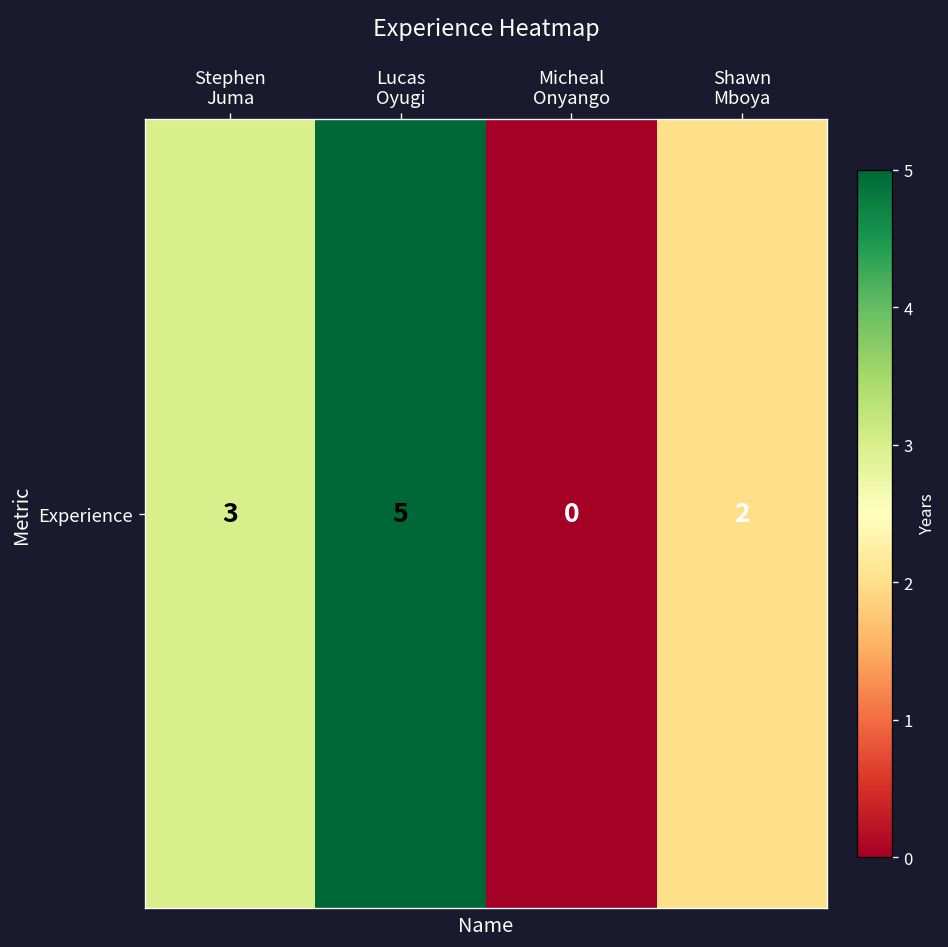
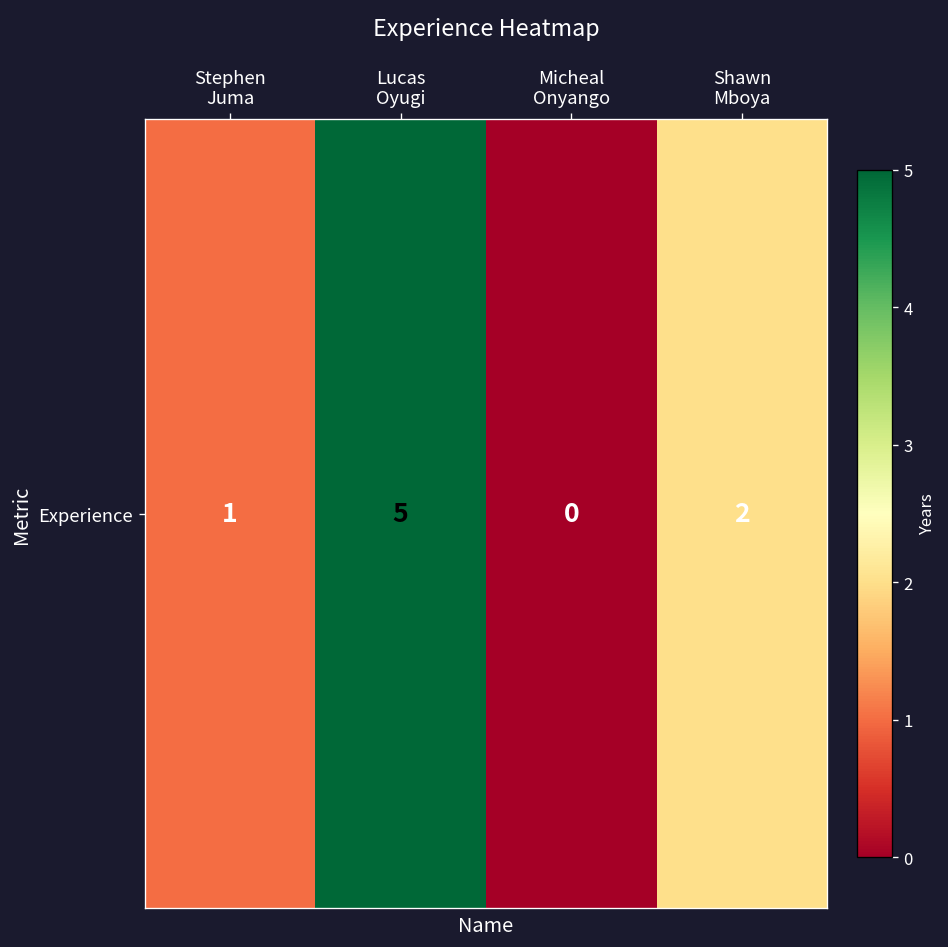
  {
    "Experience": {
-     "Stephen Juma": 3,
+     "Stephen Juma": 1,
      "Lucas Oyugi": 5,
      "Micheal Onyango": 0,
      "Shawn Mboya": 2
    }
  }
